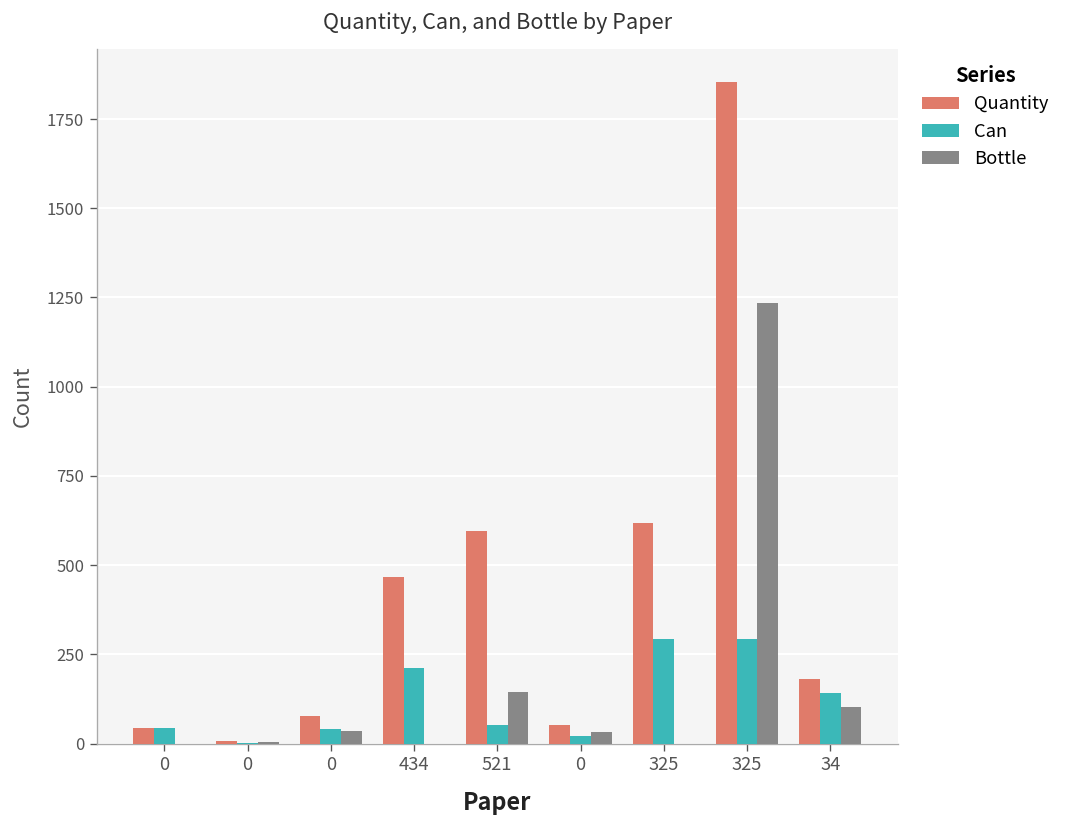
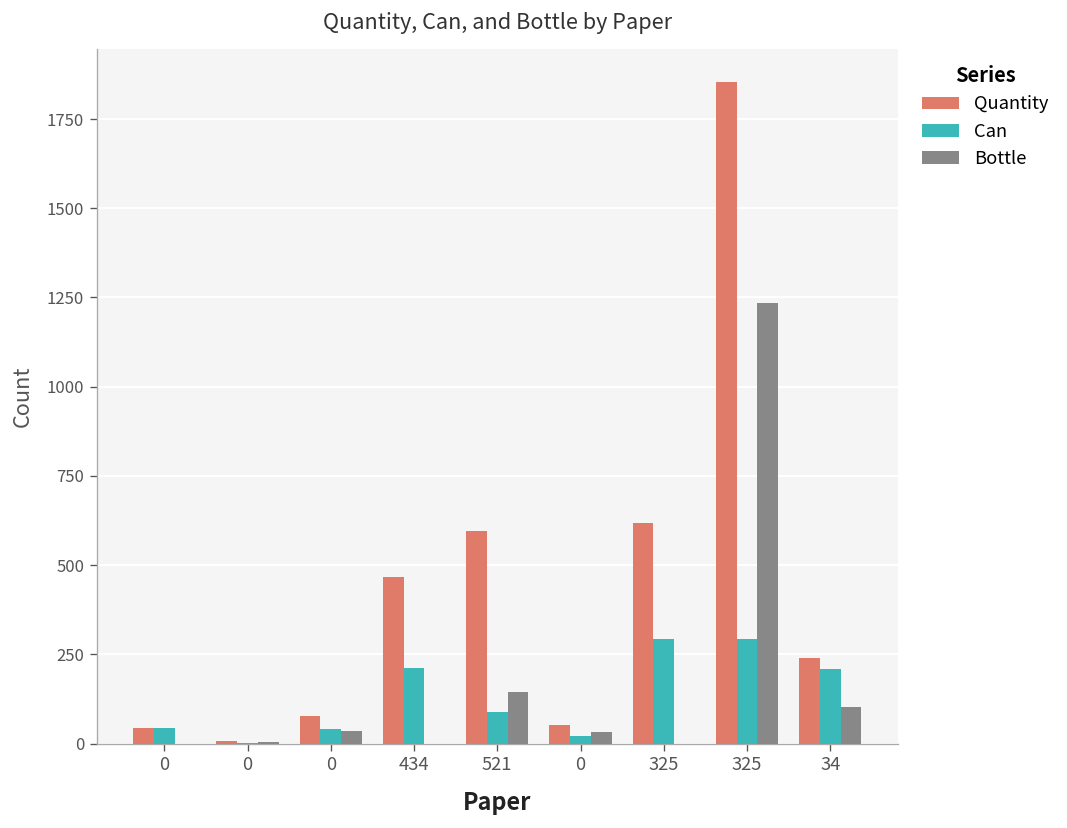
  {
    "Quantity": {
      "434": 470,
      "521": 600,
-     "34": 180
+     "34": 240
    },
    "Can": {
      "434": 210,
-     "521": 50,
-     "34": 140
+     "521": 90,
+     "34": 210
    },
    "Bottle": {
      "434": 0,
      "521": 140,
      "34": 100
    }
  }
